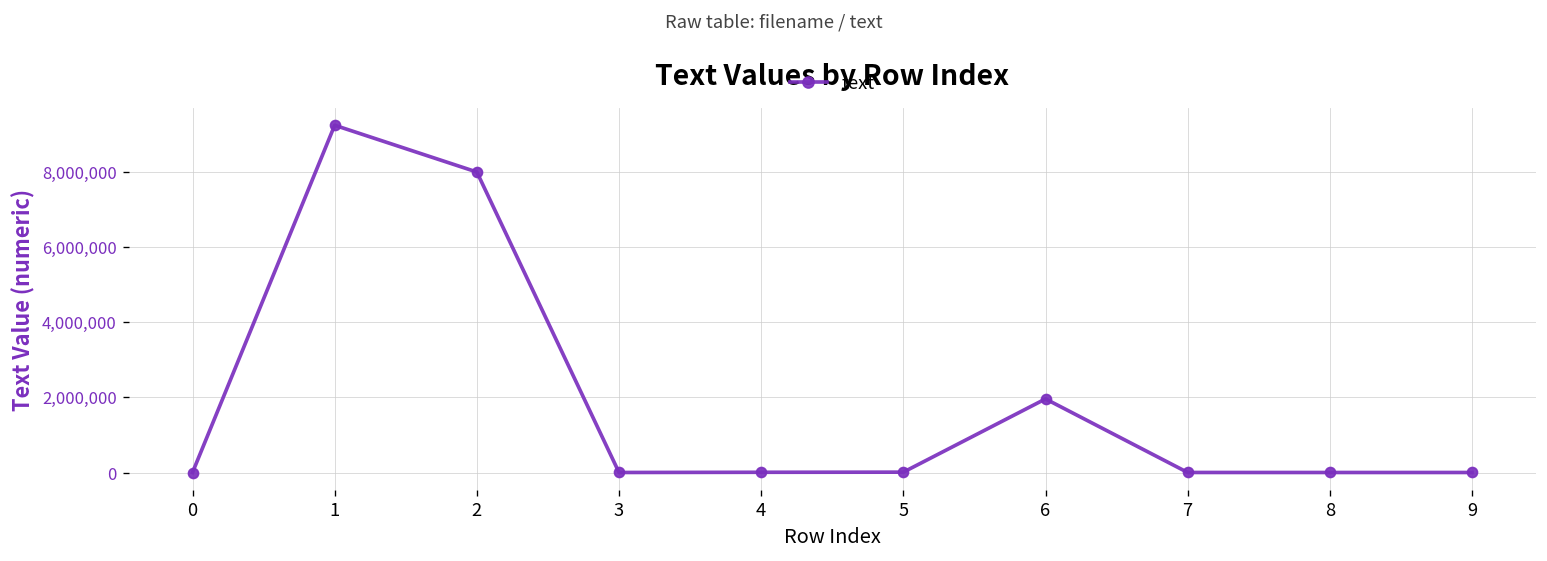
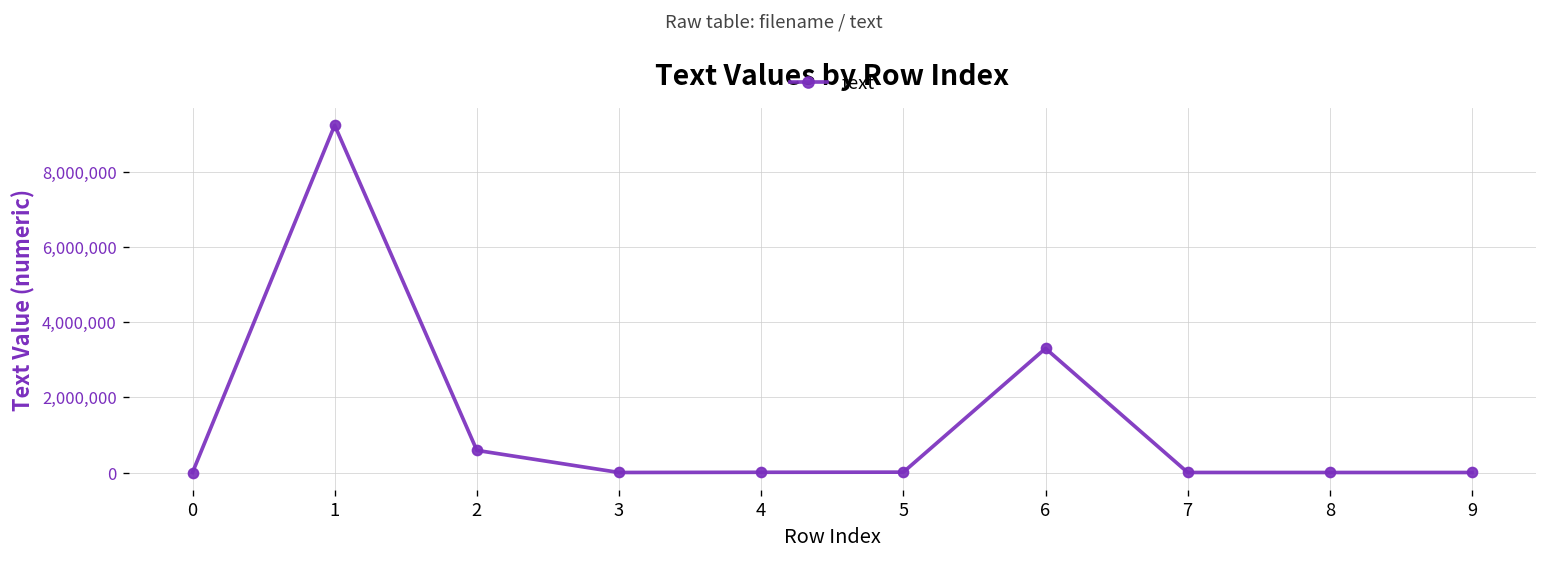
  {
    "0": "0",
    "1": "9,200,000",
-   "2": "8,000,000",
+   "2": "600,000",
    "3": "0",
    "4": "0",
    "5": "0",
-   "6": "2,000,000",
+   "6": "3,300,000",
    "7": "0",
    "8": "0",
    "9": "0"
  }
